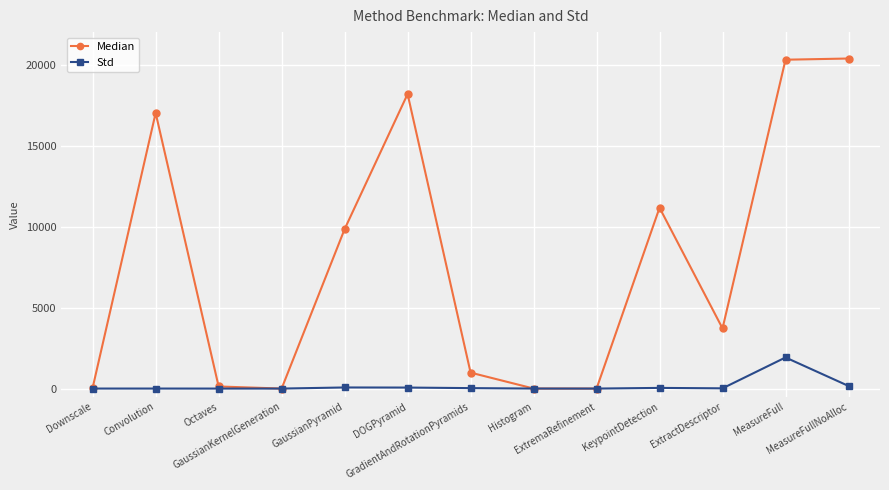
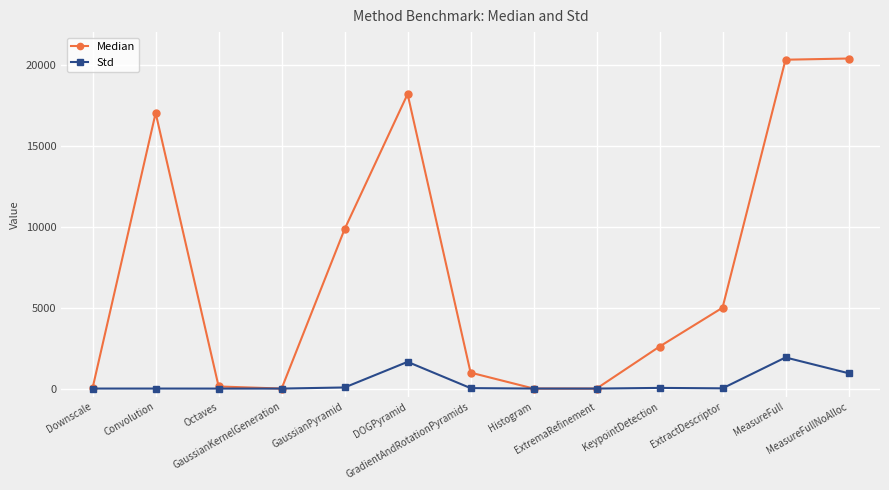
  {
    "Median": {
      "Convolution": 17000,
      "GaussianPyramid": 9800,
      "DOGPyramid": 18200,
      "GradientAndRotationPyramids": 1000,
-     "KeypointDetection": 11200,
-     "ExtractDescriptor": 3700,
+     "KeypointDetection": 2600,
+     "ExtractDescriptor": 5000,
      "MeasureFull": 20300,
      "MeasureFullNoAlloc": 20400
    },
    "Std": {
      "Convolution": 0,
      "GaussianPyramid": 100,
-     "DOGPyramid": 100,
+     "DOGPyramid": 1600,
      "GradientAndRotationPyramids": 0,
      "KeypointDetection": 0,
      "ExtractDescriptor": 0,
      "MeasureFull": 1900,
-     "MeasureFullNoAlloc": 200
+     "MeasureFullNoAlloc": 900
    }
  }
